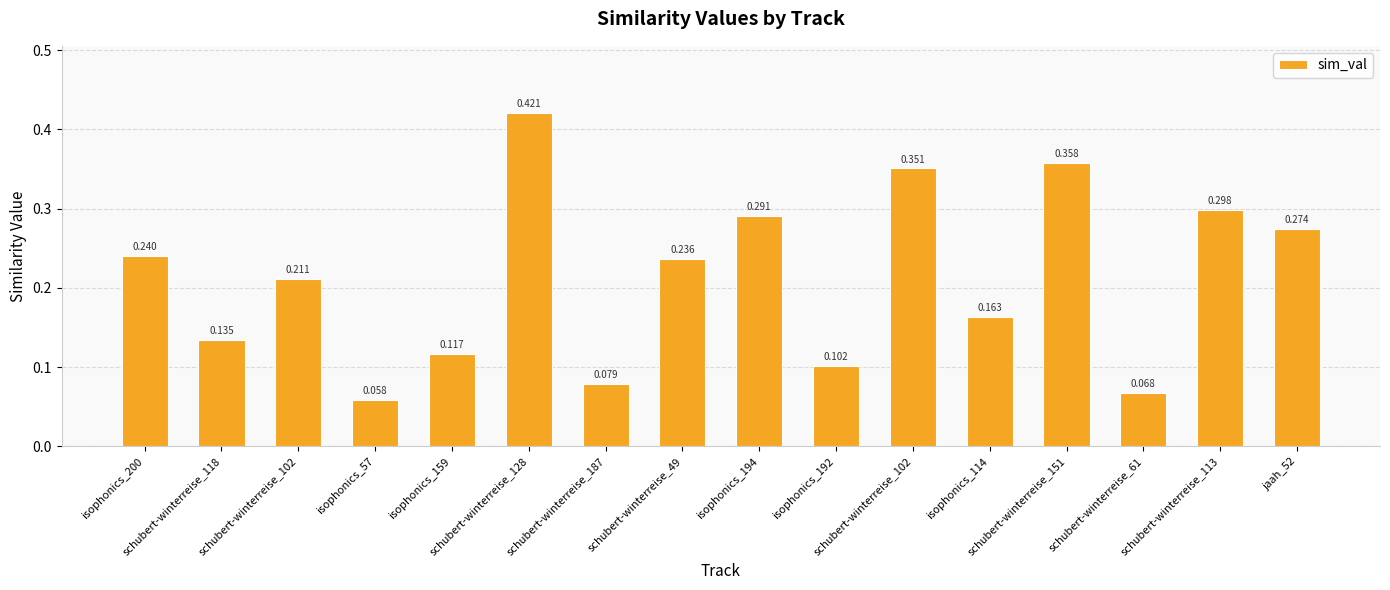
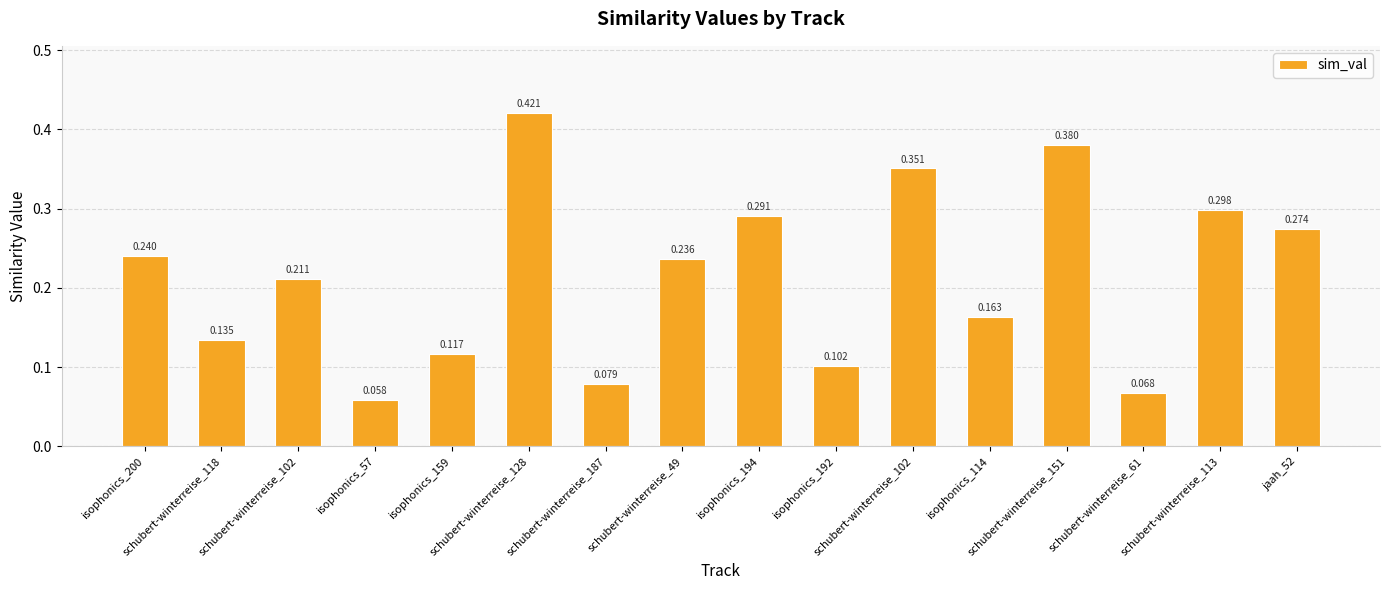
  {
    "isophonics_200": 0.240,
    "schubert-winterreise_118": 0.135,
    "isophonics_57": 0.058,
    "isophonics_159": 0.117,
    "schubert-winterreise_128": 0.421,
    "schubert-winterreise_187": 0.079,
    "schubert-winterreise_49": 0.236,
    "isophonics_194": 0.291,
    "isophonics_192": 0.102,
    "isophonics_114": 0.163,
-   "schubert-winterreise_151": 0.358,
+   "schubert-winterreise_151": 0.380,
    "schubert-winterreise_61": 0.068,
    "schubert-winterreise_113": 0.298,
    "jaah_52": 0.274
  }
